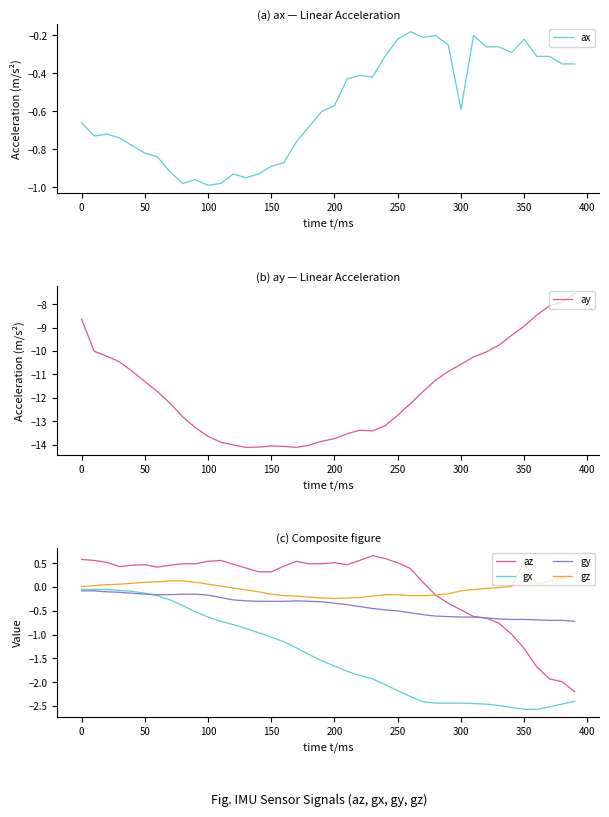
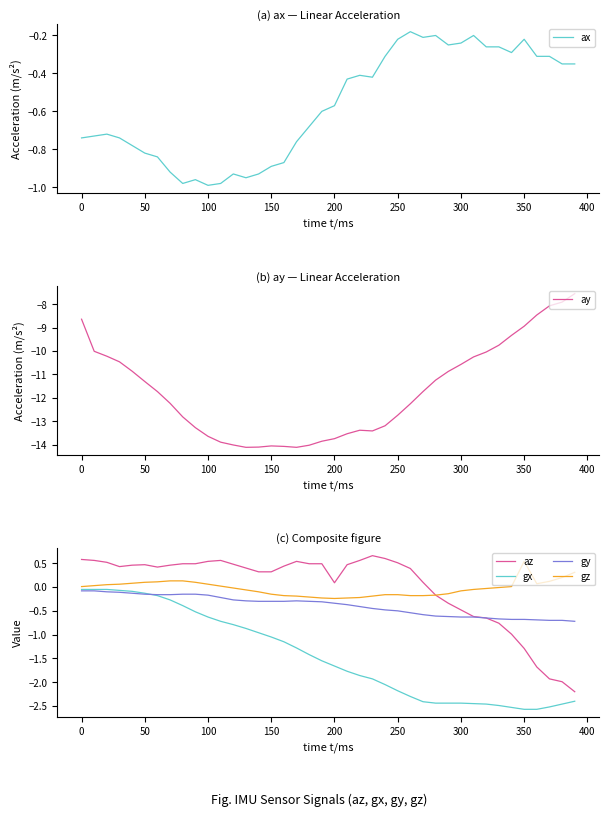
  {
    "(a) ax — Linear Acceleration": {
-     "0": -0.66,
+     "0": -0.74,
      "50": -0.82,
      "100": -0.99,
      "150": -0.89,
      "200": -0.57,
      "250": -0.22,
-     "300": -0.59,
+     "300": -0.24,
      "350": -0.22
    },
    "(b) ay — Linear Acceleration": {
      "0": -8.6,
      "50": -11.3,
      "100": -13.6,
      "150": -14.1,
      "200": -13.7,
      "250": -12.7,
      "300": -10.6,
      "350": -8.9
    },
    "(c) Composite figure": {
      "az": {
        "0": 0.6,
        "50": 0.5,
        "100": 0.5,
        "150": 0.3,
-       "200": 0.5,
+       "200": 0.1,
        "250": 0.5,
        "300": -0.5,
        "350": -1.3
      },
      "gx": {
        "100": -0.6,
        "150": -1.1,
        "200": -1.7,
        "250": -2.2,
        "300": -2.4,
        "350": -2.6
      },
      "gy": {
        "100": -0.2,
        "150": -0.3,
        "200": -0.3,
        "250": -0.5,
        "300": -0.6,
        "350": -0.7
      },
      "gz": {
        "0": 0.0,
        "50": 0.1,
        "100": 0.1,
        "150": -0.2,
        "200": -0.2,
        "250": -0.2,
        "300": -0.1
      }
    }
  }
